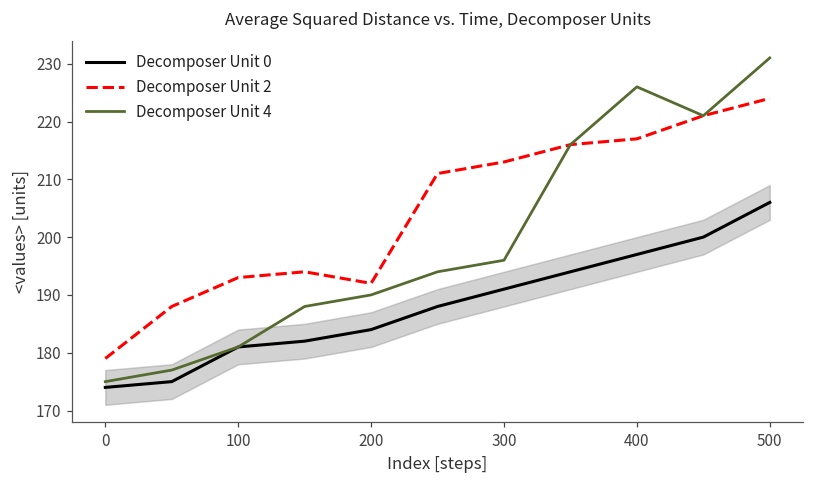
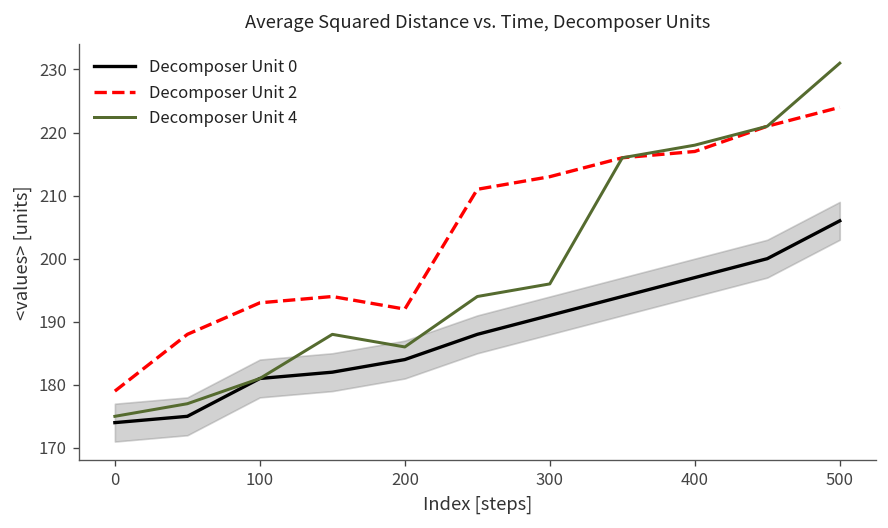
  {
    "Decomposer Unit 0": {
      "0": 174,
      "200": 184,
      "300": 191,
      "400": 197,
      "500": 206
    },
    "Decomposer Unit 2": {
      "0": 179,
      "100": 193,
      "200": 192,
      "300": 213,
      "400": 217,
      "500": 224
    },
    "Decomposer Unit 4": {
      "0": 175,
-     "200": 190,
+     "200": 186,
      "300": 196,
-     "400": 226,
+     "400": 218,
      "500": 231
    }
  }
